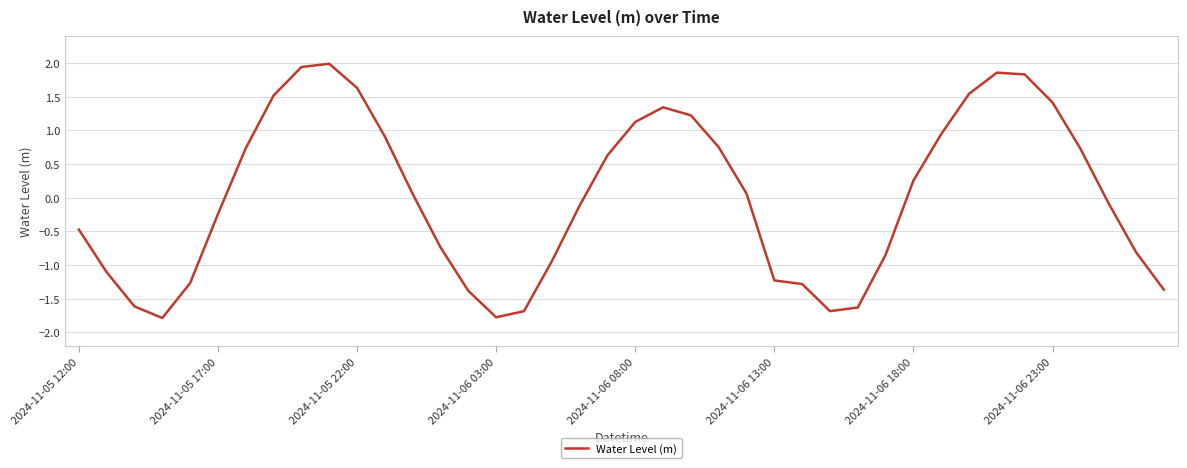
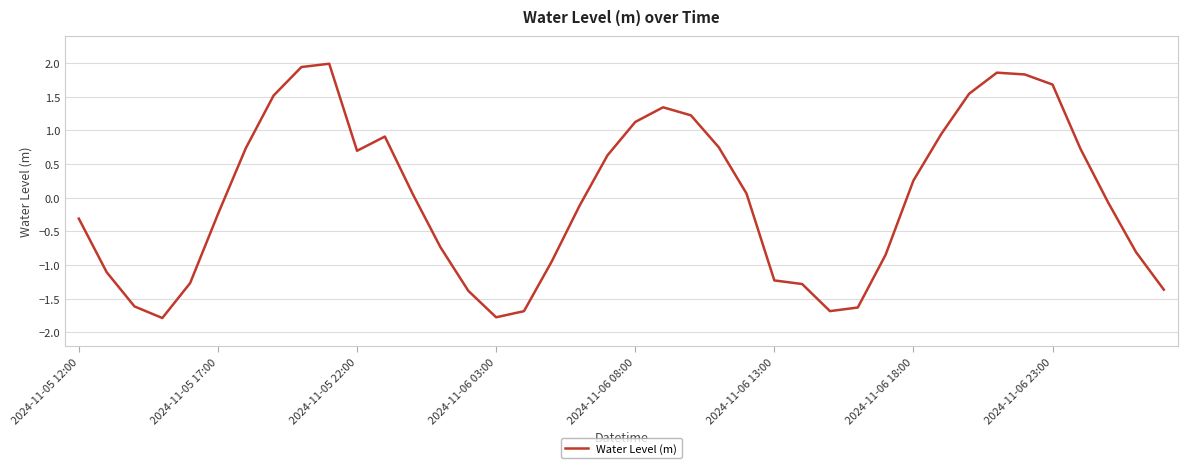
  {
-   "2024-11-05 12:00": -0.5,
+   "2024-11-05 12:00": -0.3,
    "2024-11-05 17:00": -0.2,
-   "2024-11-05 22:00": 1.6,
+   "2024-11-05 22:00": 0.7,
    "2024-11-06 03:00": -1.8,
    "2024-11-06 08:00": 1.1,
    "2024-11-06 13:00": -1.2,
    "2024-11-06 18:00": 0.3,
-   "2024-11-06 23:00": 1.4
+   "2024-11-06 23:00": 1.7
  }
